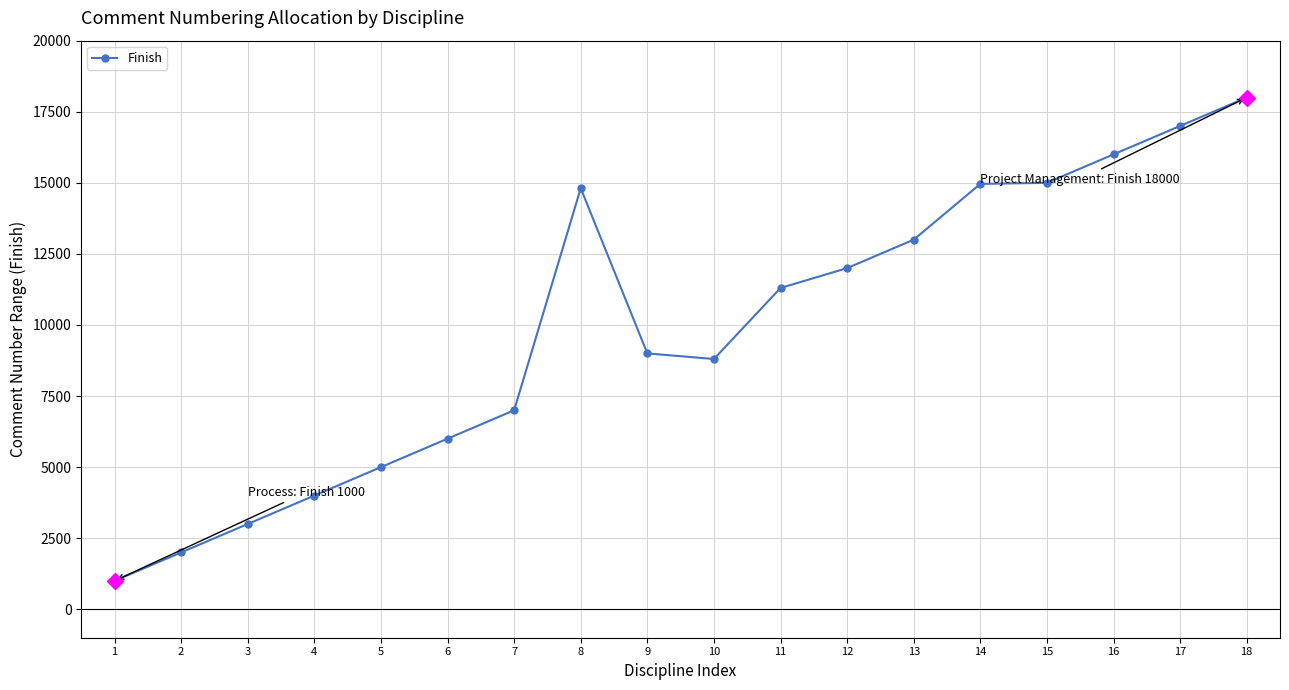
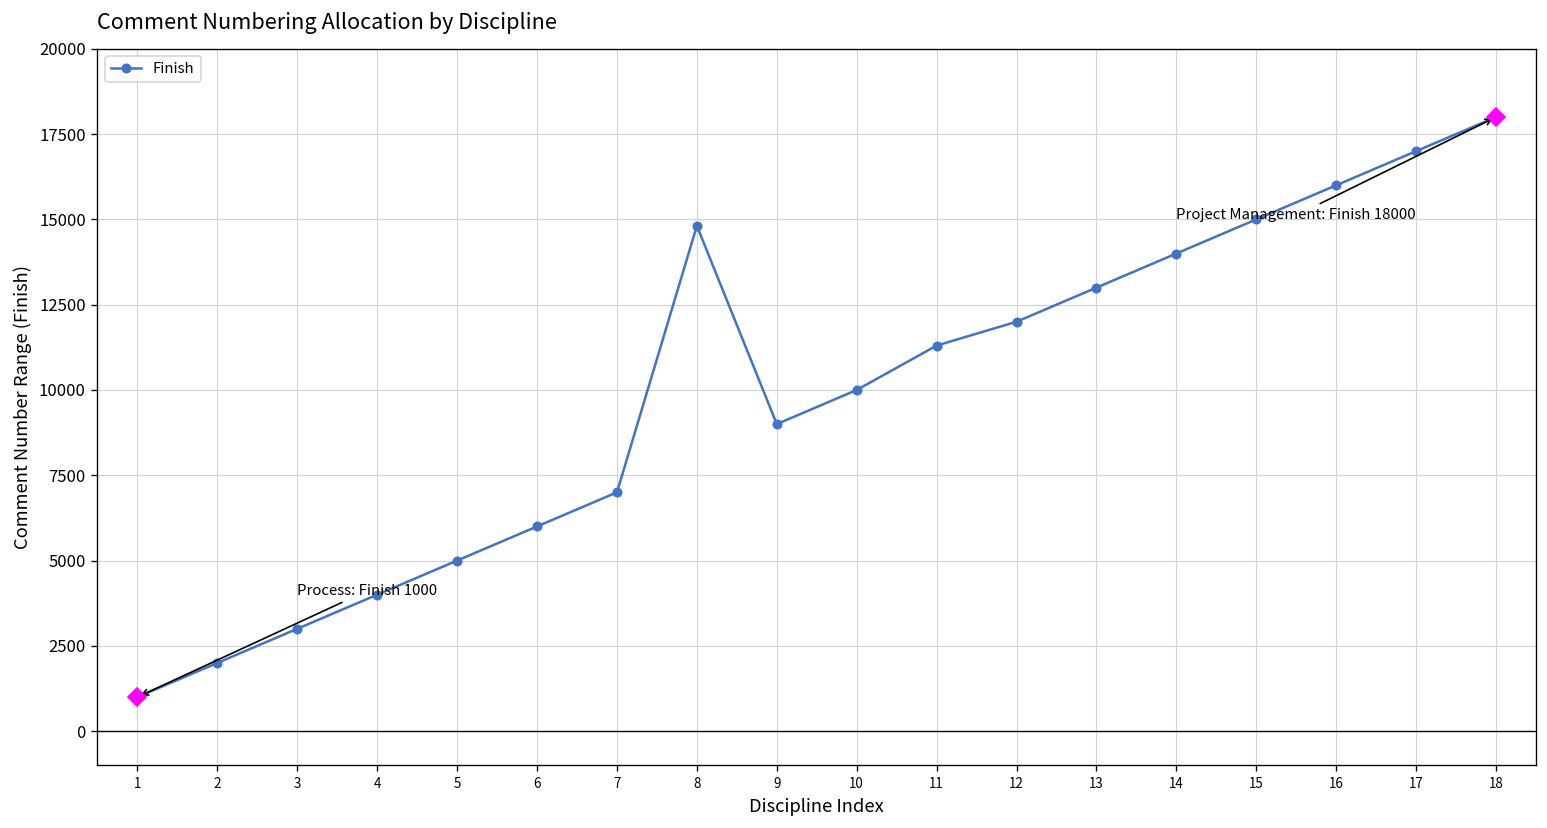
  {
    "Finish": {
      "5": 5000,
      "6": 6000,
      "7": 7000,
      "8": 14800,
      "9": 9000,
-     "10": 8800,
+     "10": 10000,
      "11": 11300,
      "12": 12000,
      "13": 13000,
-     "14": 15000
+     "14": 14000
    }
  }
